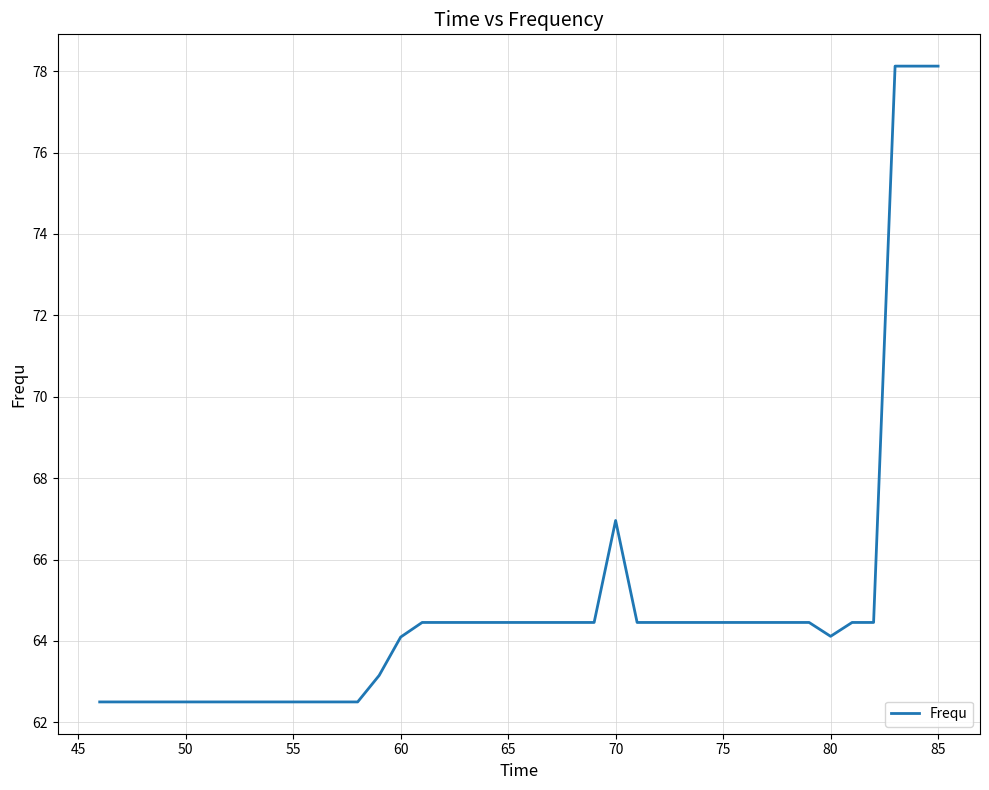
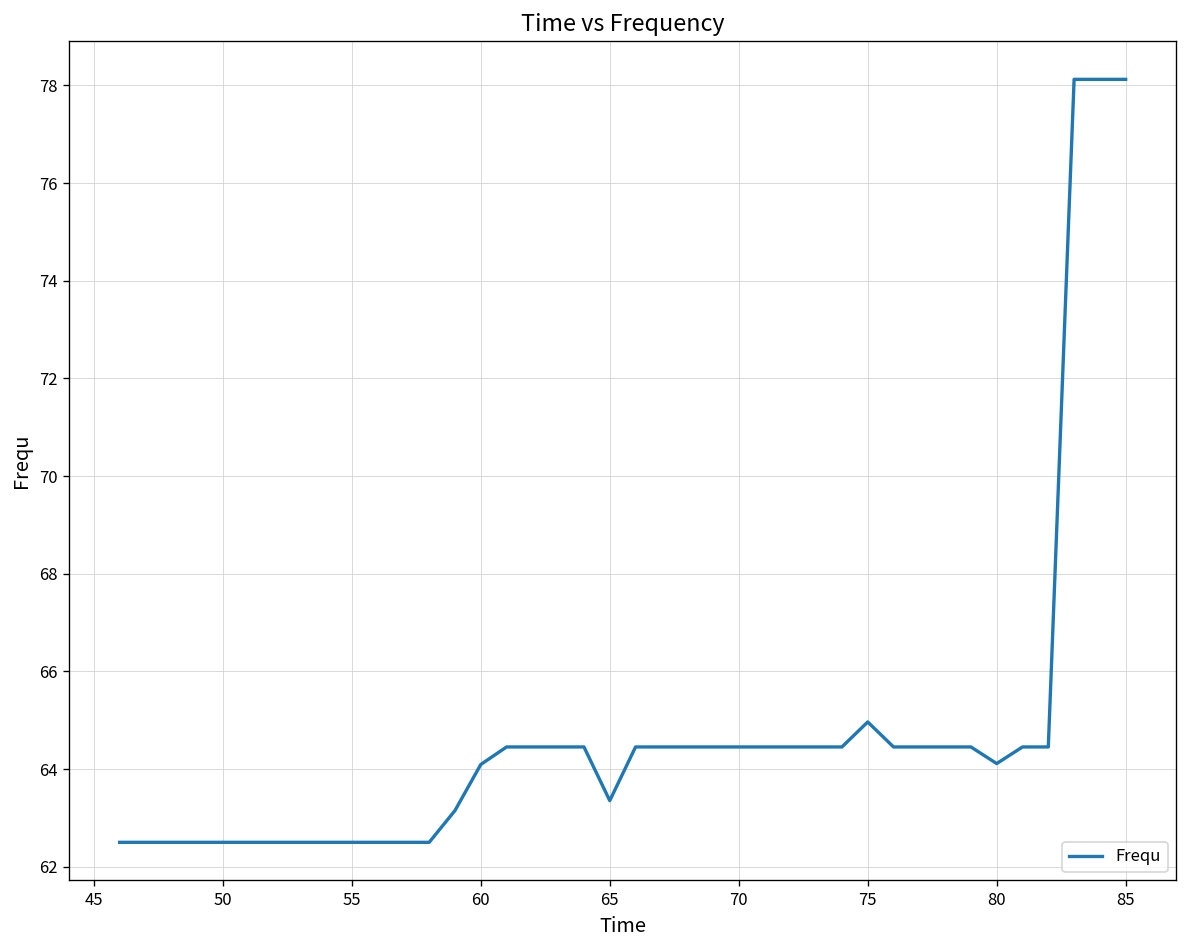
  {
    "50": 62.5,
    "55": 62.5,
    "60": 64.1,
-   "65": 64.5,
-   "70": 67.0,
-   "75": 64.5,
+   "65": 63.4,
+   "70": 64.5,
+   "75": 65.0,
    "80": 64.1,
    "85": 78.1
  }
